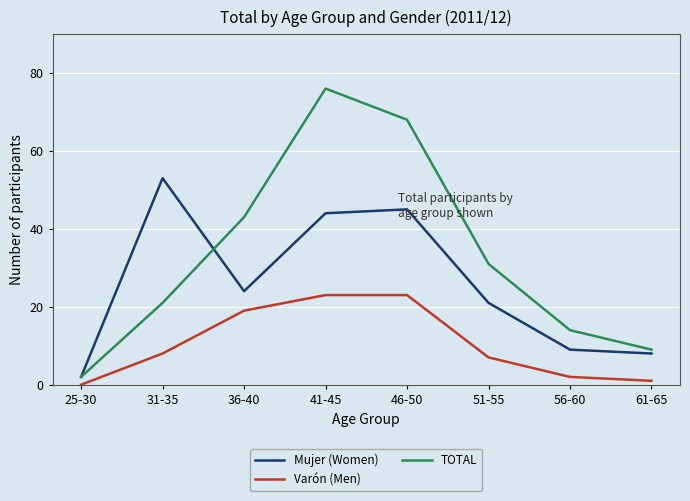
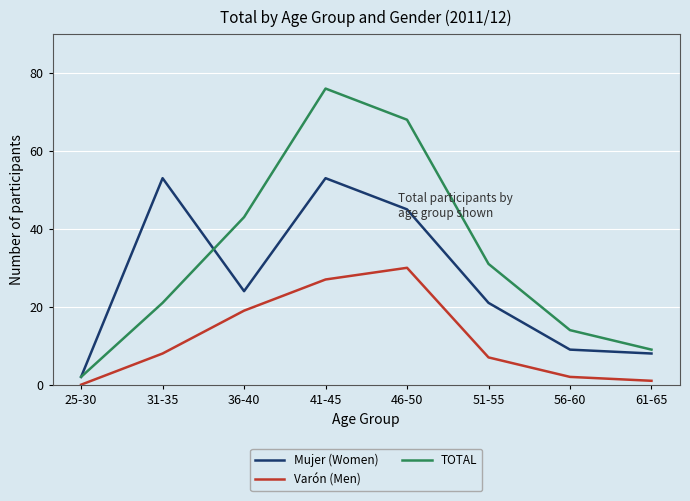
  {
    "Mujer (Women)": {
      "31-35": 53,
      "36-40": 24,
-     "41-45": 44,
+     "41-45": 53,
      "46-50": 45,
      "51-55": 21,
      "56-60": 9,
      "61-65": 8
    },
    "Varón (Men)": {
      "25-30": 0,
      "31-35": 8,
      "36-40": 19,
-     "41-45": 23,
-     "46-50": 23,
+     "41-45": 27,
+     "46-50": 30,
      "51-55": 7,
      "56-60": 2,
      "61-65": 1
    },
    "TOTAL": {
      "31-35": 21,
      "36-40": 43,
      "41-45": 76,
      "46-50": 68,
      "51-55": 31,
      "56-60": 14,
      "61-65": 9
    }
  }
